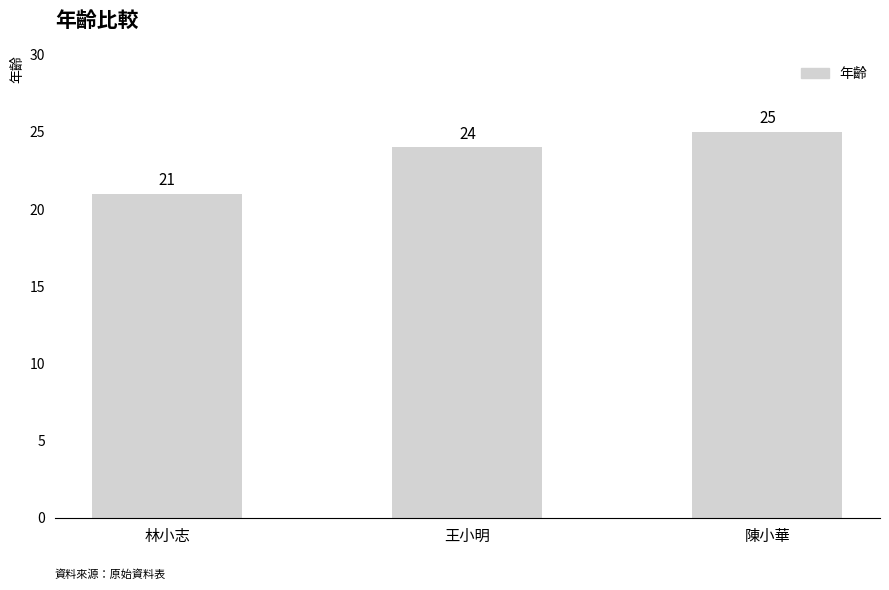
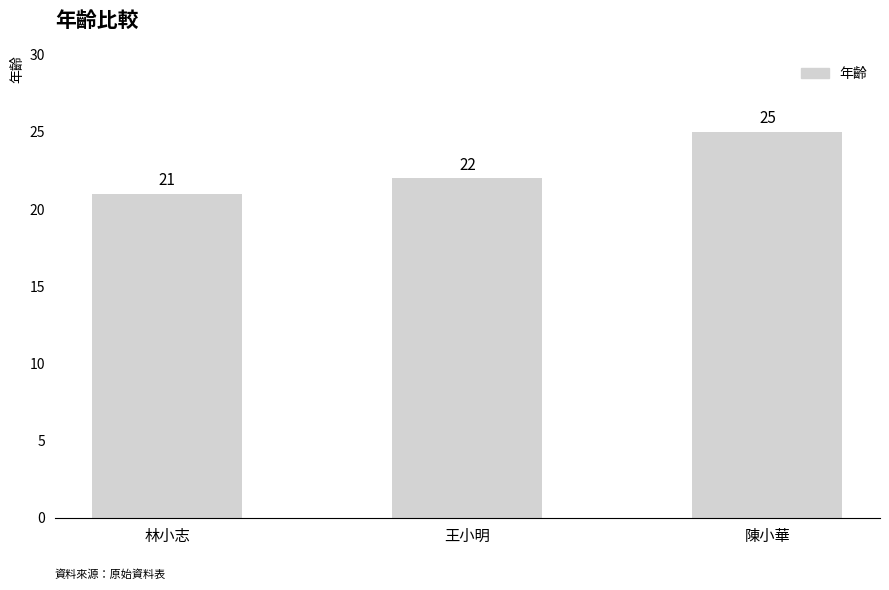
  {
    "林小志": 21,
-   "王小明": 24,
+   "王小明": 22,
    "陳小華": 25
  }
